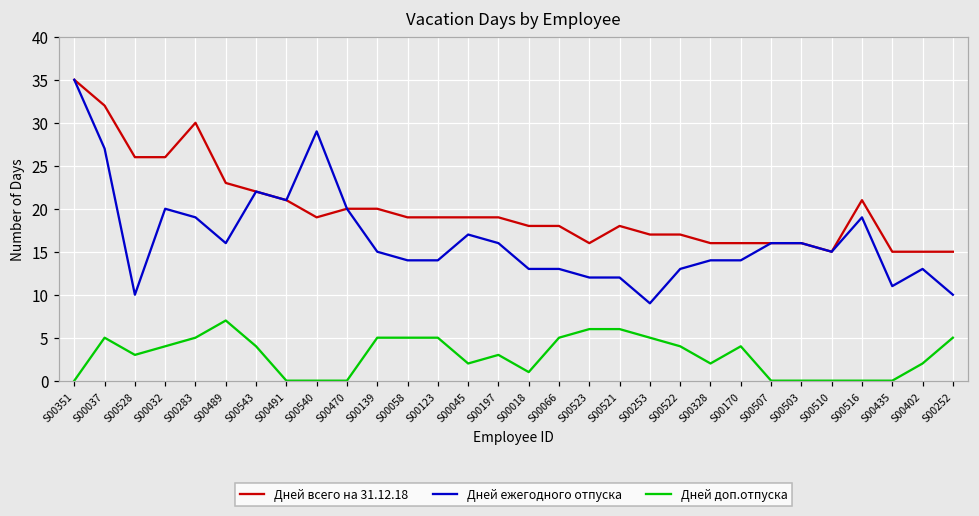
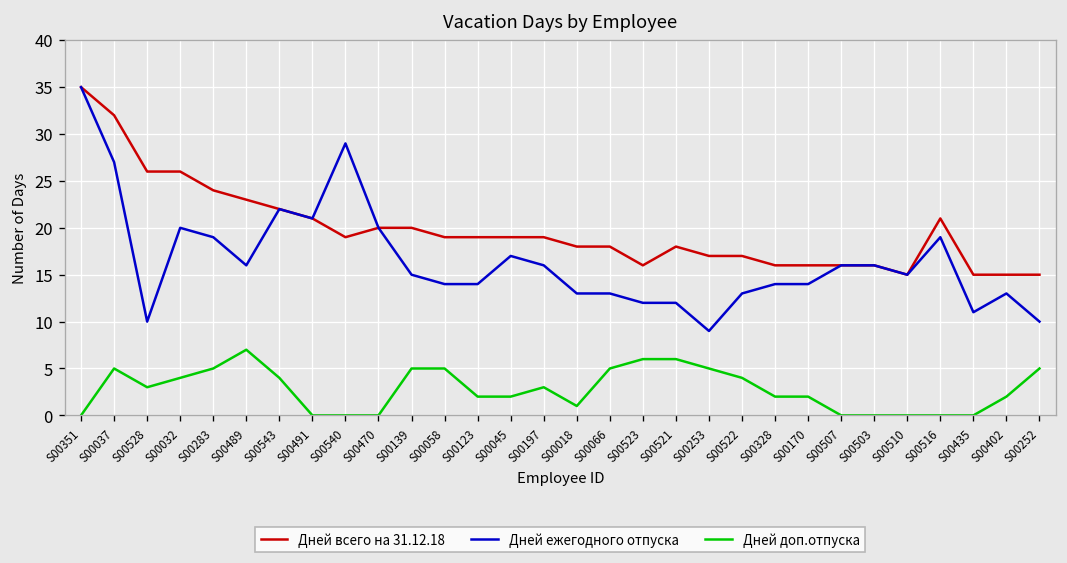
  {
    "Дней всего на 31.12.18": {
      "S00037": 32,
      "S00528": 26,
      "S00032": 26,
-     "S00283": 30,
+     "S00283": 24,
      "S00489": 23,
      "S00540": 19,
      "S00139": 20,
      "S00058": 19,
      "S00123": 19,
      "S00045": 19,
      "S00197": 19,
      "S00018": 18,
      "S00066": 18,
      "S00523": 16,
      "S00521": 18,
      "S00253": 17,
      "S00522": 17,
      "S00328": 16,
      "S00170": 16,
      "S00516": 21,
      "S00435": 15,
      "S00402": 15,
      "S00252": 15
    },
    "Дней ежегодного отпуска": {
      "S00037": 27,
      "S00528": 10,
      "S00032": 20,
      "S00283": 19,
      "S00489": 16,
      "S00540": 29,
      "S00139": 15,
      "S00058": 14,
      "S00123": 14,
      "S00045": 17,
      "S00197": 16,
      "S00018": 13,
      "S00066": 13,
      "S00523": 12,
      "S00521": 12,
      "S00253": 9,
      "S00522": 13,
      "S00328": 14,
      "S00170": 14,
      "S00516": 19,
      "S00435": 11,
      "S00402": 13,
      "S00252": 10
    },
    "Дней доп.отпуска": {
      "S00351": 0,
      "S00037": 5,
      "S00528": 3,
      "S00032": 4,
      "S00283": 5,
      "S00489": 7,
      "S00543": 4,
      "S00491": 0,
      "S00540": 0,
      "S00470": 0,
      "S00139": 5,
      "S00058": 5,
-     "S00123": 5,
+     "S00123": 2,
      "S00045": 2,
      "S00197": 3,
      "S00018": 1,
      "S00066": 5,
      "S00523": 6,
      "S00521": 6,
      "S00253": 5,
      "S00522": 4,
      "S00328": 2,
-     "S00170": 4,
+     "S00170": 2,
      "S00507": 0,
      "S00503": 0,
      "S00510": 0,
      "S00516": 0,
      "S00435": 0,
      "S00402": 2,
      "S00252": 5
    }
  }
